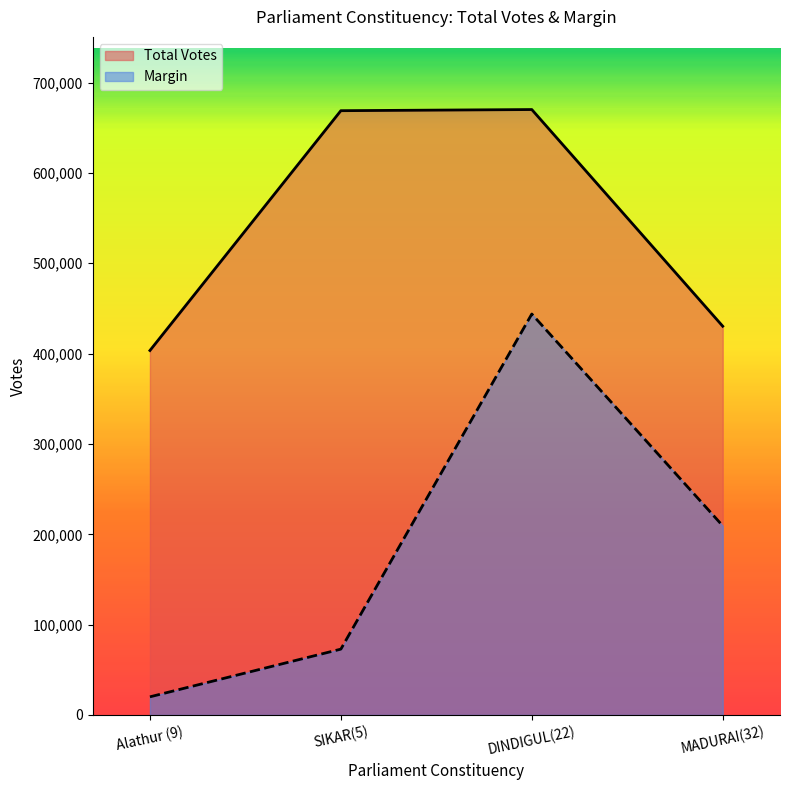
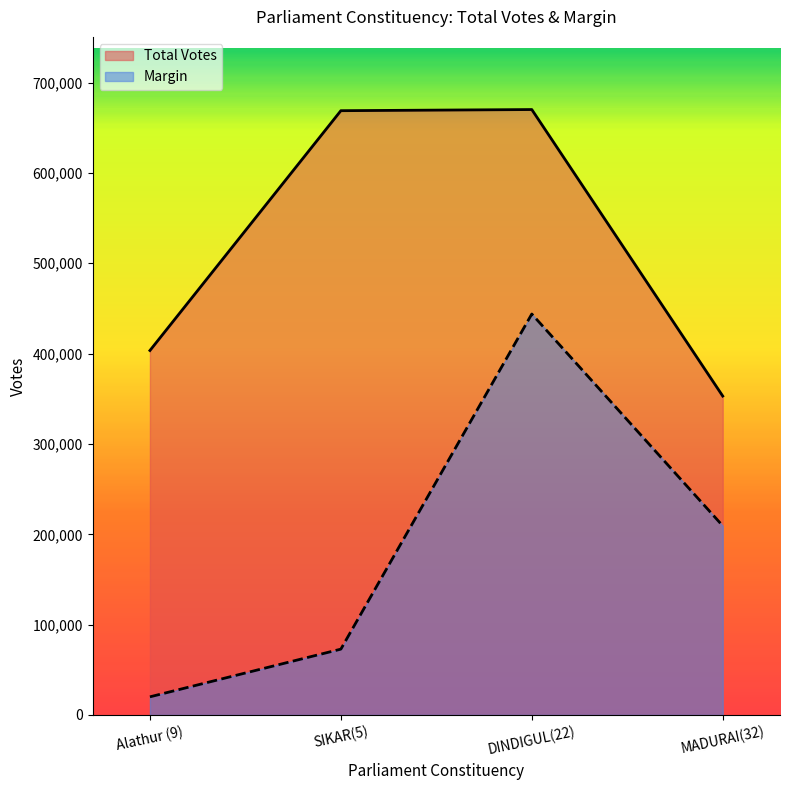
  {
    "Total Votes": {
      "Alathur (9)": "400,000",
      "SIKAR(5)": "670,000",
      "DINDIGUL(22)": "670,000",
-     "MADURAI(32)": "430,000"
+     "MADURAI(32)": "350,000"
    },
    "Margin": {
      "Alathur (9)": "20,000",
      "SIKAR(5)": "70,000",
      "DINDIGUL(22)": "440,000",
      "MADURAI(32)": "210,000"
    }
  }
